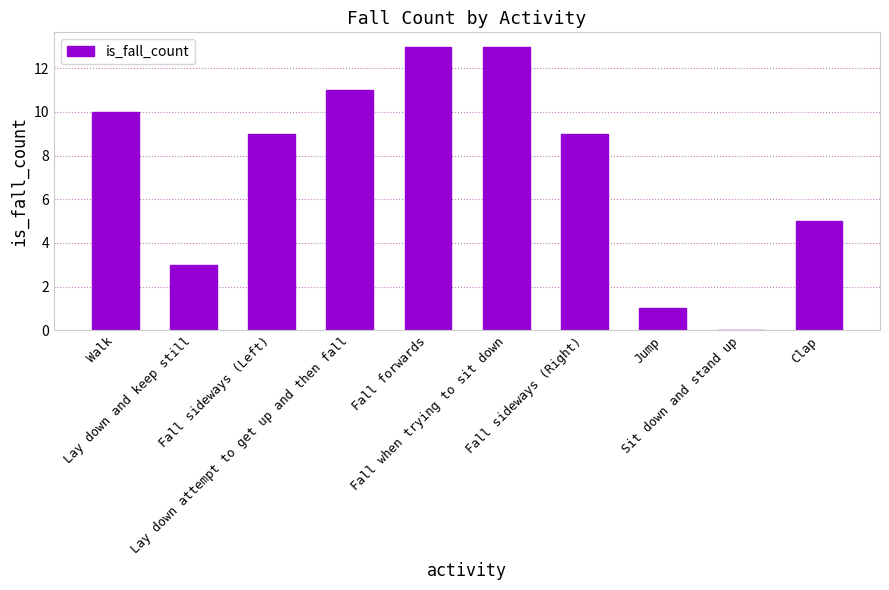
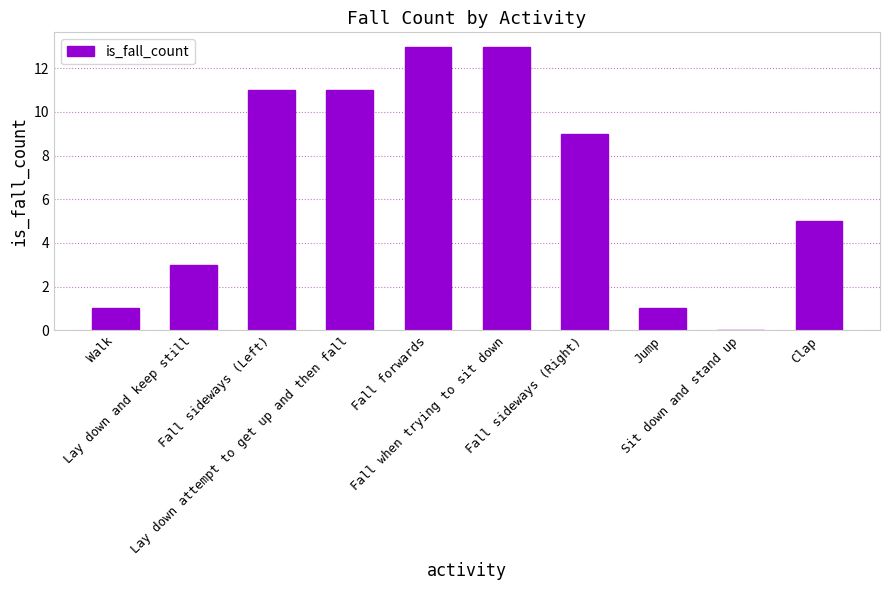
  {
-   "Walk": 10,
+   "Walk": 1,
    "Lay down and keep still": 3,
-   "Fall sideways (Left)": 9,
+   "Fall sideways (Left)": 11,
    "Lay down attempt to get up and then fall": 11,
    "Fall forwards": 13,
    "Fall when trying to sit down": 13,
    "Fall sideways (Right)": 9,
    "Jump": 1,
    "Sit down and stand up": 0,
    "Clap": 5
  }
